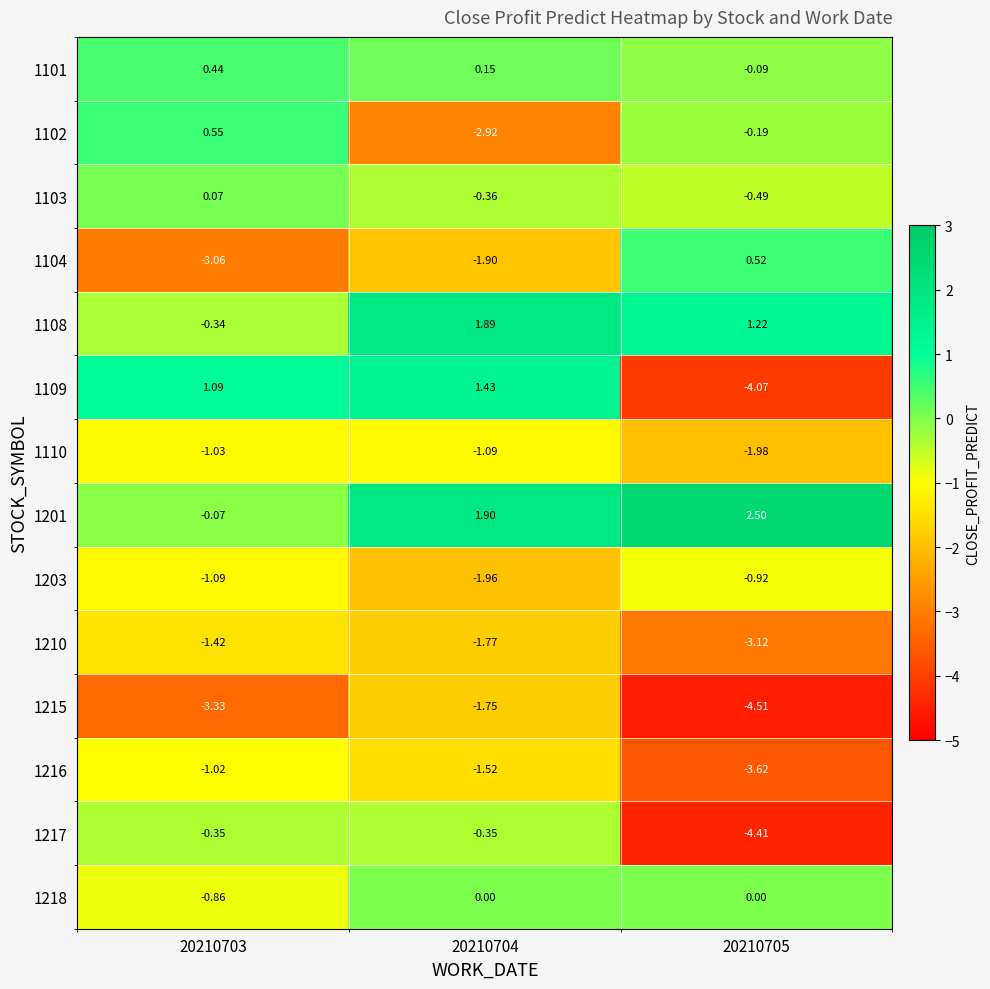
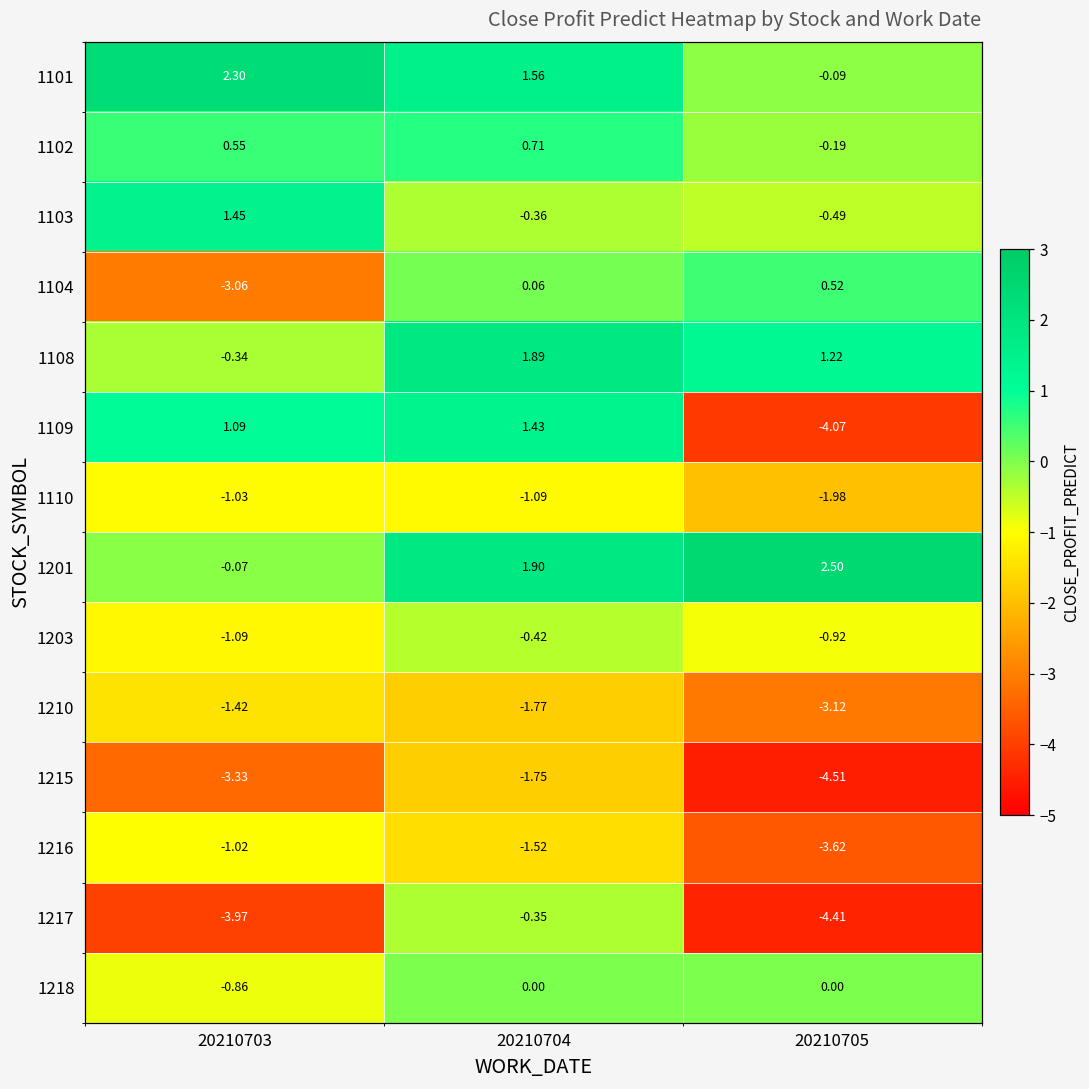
  {
    "1101": {
-     "20210703": 0.44,
-     "20210704": 0.15,
+     "20210703": 2.30,
+     "20210704": 1.56,
      "20210705": -0.09
    },
    "1102": {
      "20210703": 0.55,
-     "20210704": -2.92,
+     "20210704": 0.71,
      "20210705": -0.19
    },
    "1103": {
-     "20210703": 0.07,
+     "20210703": 1.45,
      "20210704": -0.36,
      "20210705": -0.49
    },
    "1104": {
      "20210703": -3.06,
-     "20210704": -1.90,
+     "20210704": 0.06,
      "20210705": 0.52
    },
    "1108": {
      "20210703": -0.34,
      "20210704": 1.89,
      "20210705": 1.22
    },
    "1109": {
      "20210703": 1.09,
      "20210704": 1.43,
      "20210705": -4.07
    },
    "1110": {
      "20210703": -1.03,
      "20210704": -1.09,
      "20210705": -1.98
    },
    "1201": {
      "20210703": -0.07,
      "20210704": 1.90,
      "20210705": 2.50
    },
    "1203": {
      "20210703": -1.09,
-     "20210704": -1.96,
+     "20210704": -0.42,
      "20210705": -0.92
    },
    "1210": {
      "20210703": -1.42,
      "20210704": -1.77,
      "20210705": -3.12
    },
    "1215": {
      "20210703": -3.33,
      "20210704": -1.75,
      "20210705": -4.51
    },
    "1216": {
      "20210703": -1.02,
      "20210704": -1.52,
      "20210705": -3.62
    },
    "1217": {
-     "20210703": -0.35,
+     "20210703": -3.97,
      "20210704": -0.35,
      "20210705": -4.41
    },
    "1218": {
      "20210703": -0.86,
      "20210704": 0.00,
      "20210705": 0.00
    }
  }
